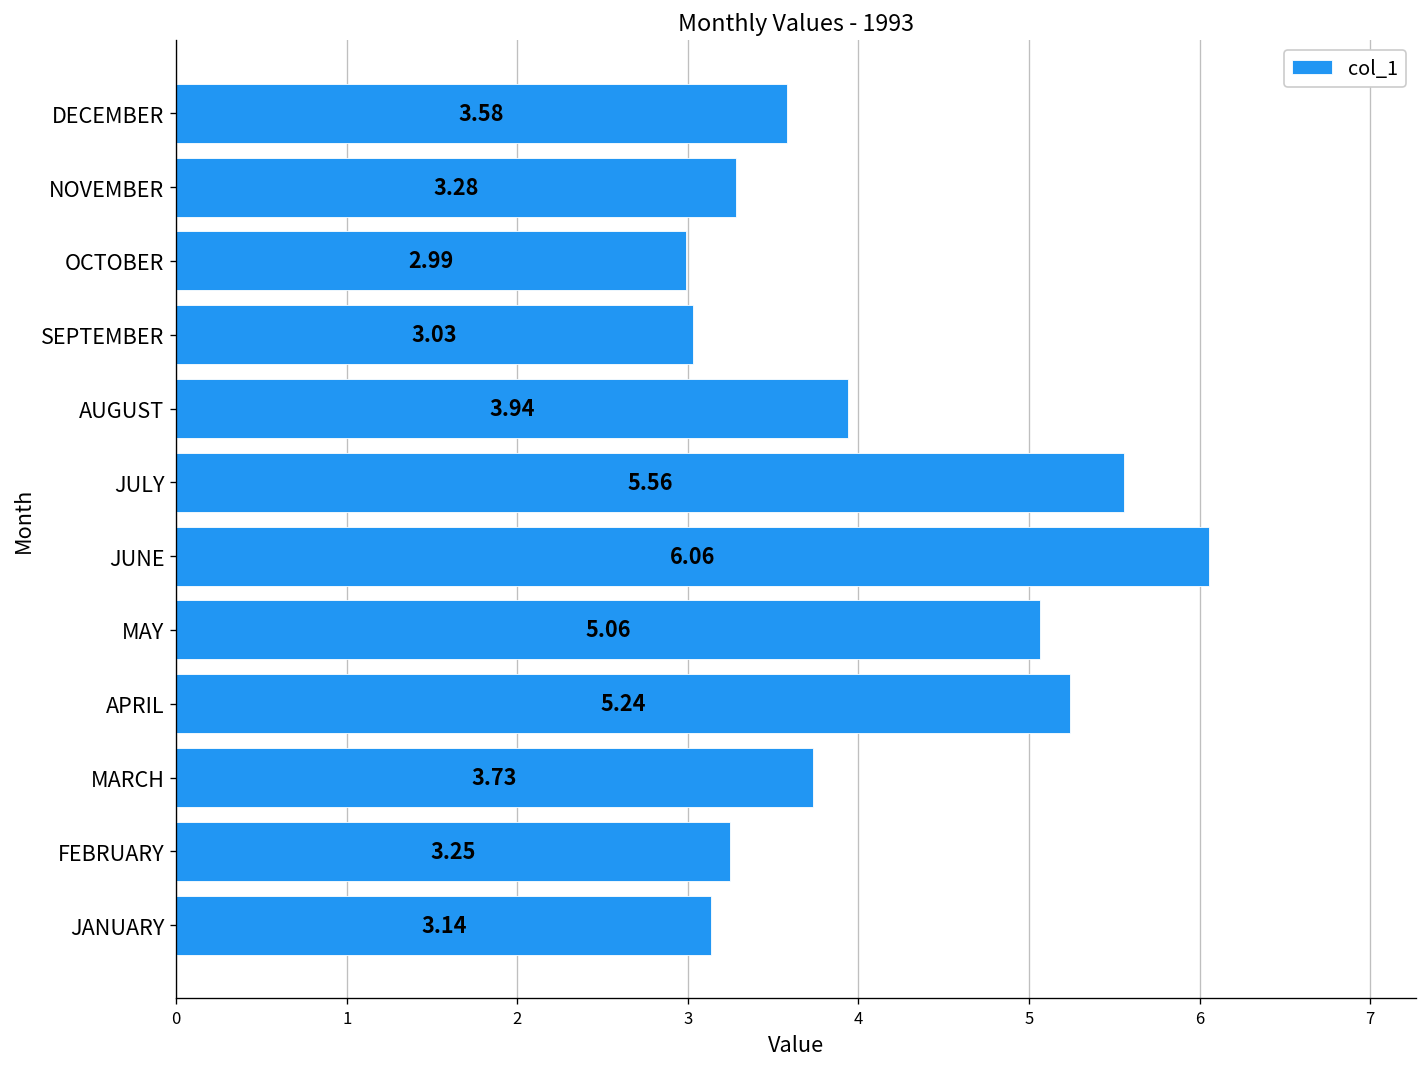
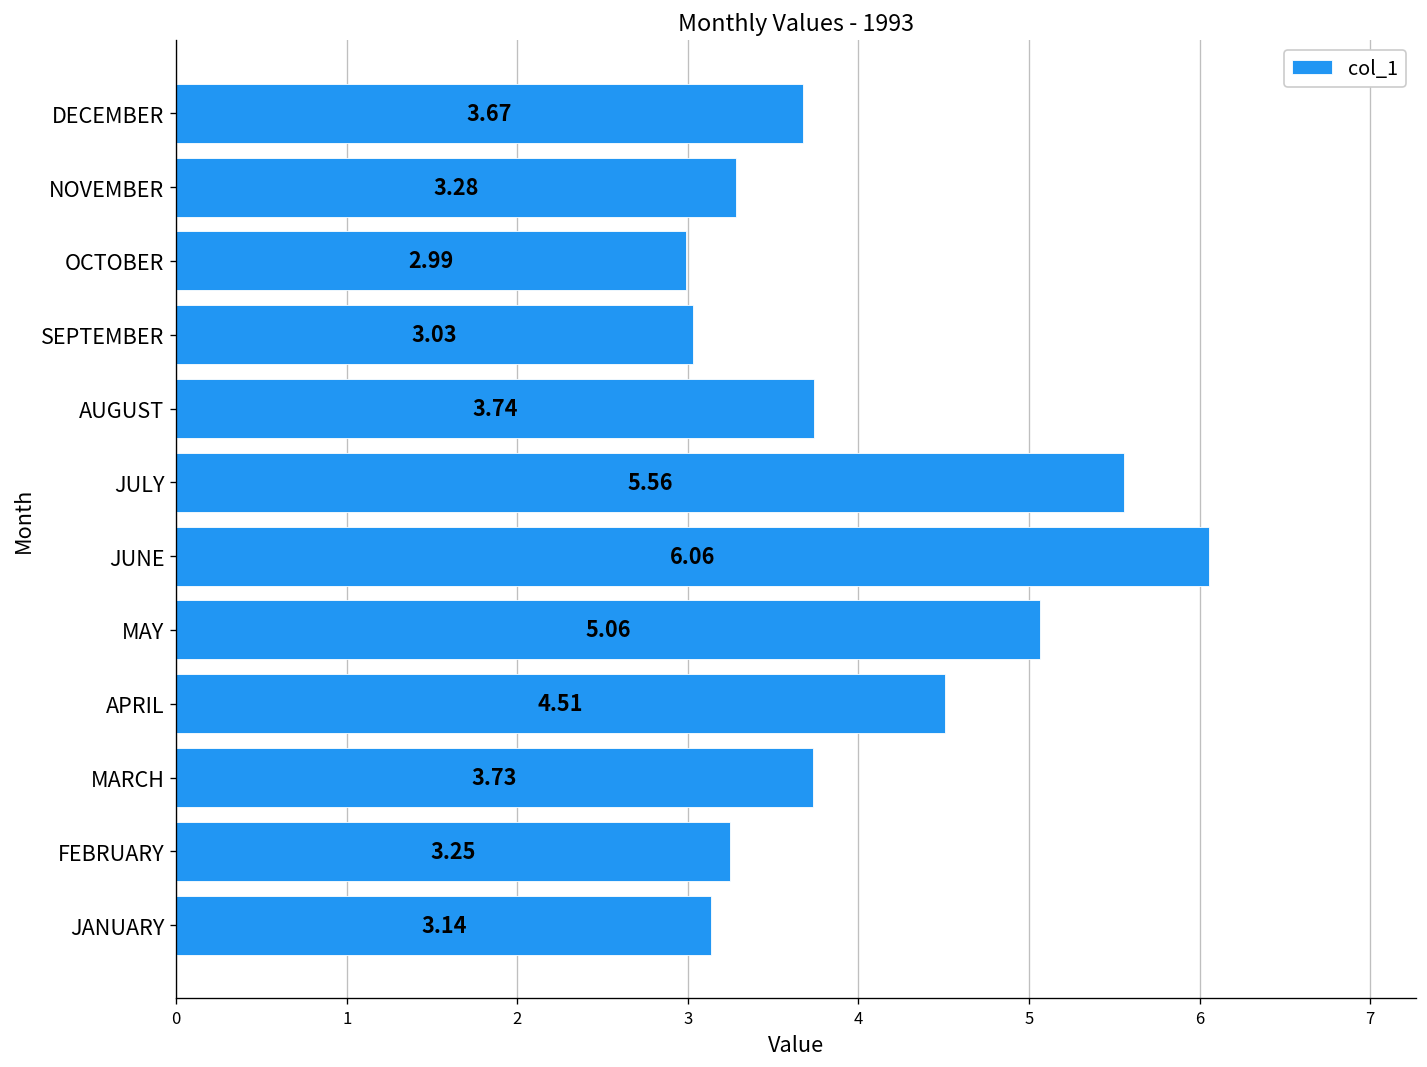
  {
-   "DECEMBER": 3.58,
+   "DECEMBER": 3.67,
    "NOVEMBER": 3.28,
    "OCTOBER": 2.99,
    "SEPTEMBER": 3.03,
-   "AUGUST": 3.94,
+   "AUGUST": 3.74,
    "JULY": 5.56,
    "JUNE": 6.06,
    "MAY": 5.06,
-   "APRIL": 5.24,
+   "APRIL": 4.51,
    "MARCH": 3.73,
    "FEBRUARY": 3.25,
    "JANUARY": 3.14
  }
